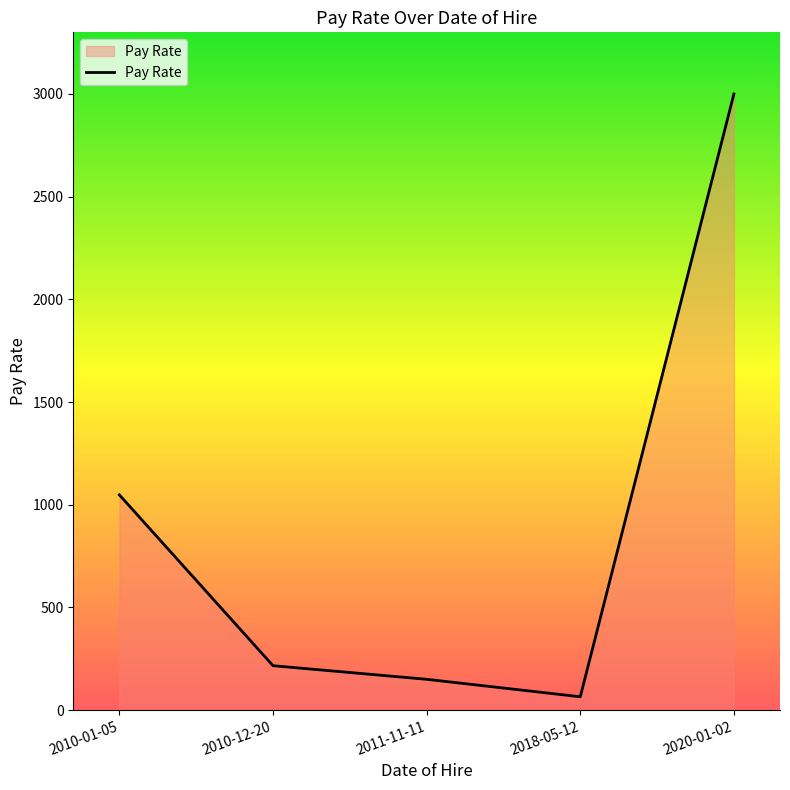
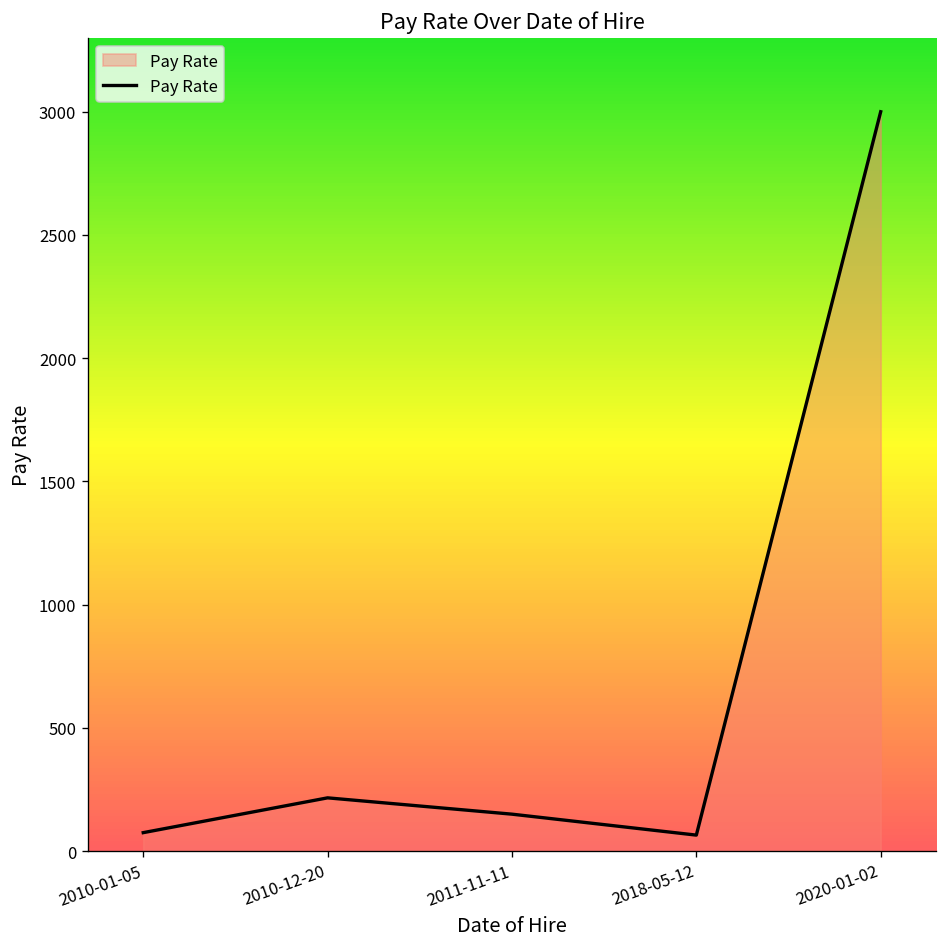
  {
-   "2010-01-05": 1050,
+   "2010-01-05": 80,
    "2010-12-20": 220,
    "2011-11-11": 150,
    "2018-05-12": 70,
    "2020-01-02": 3000
  }
